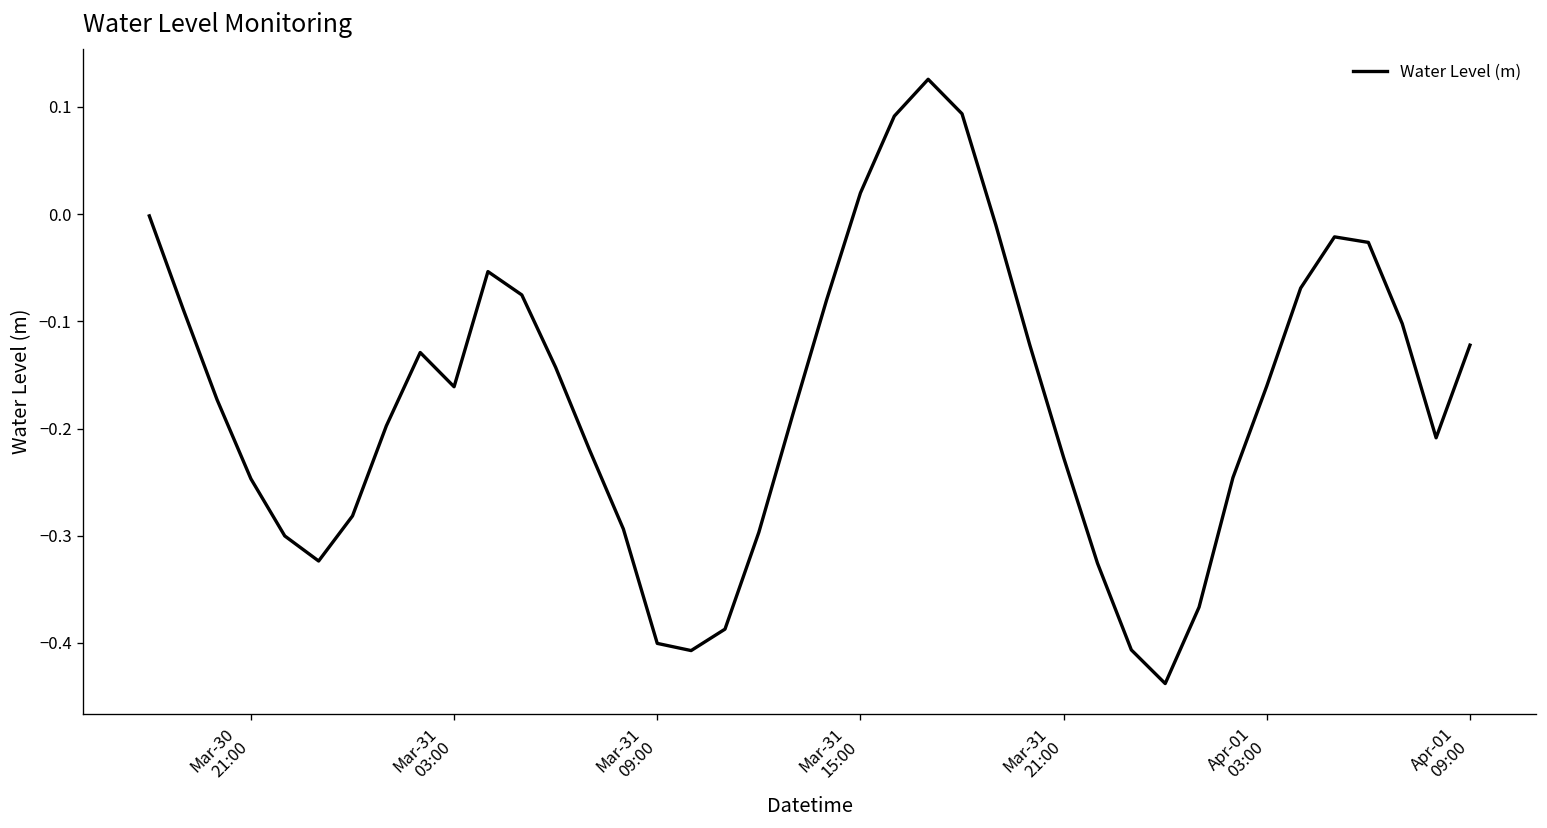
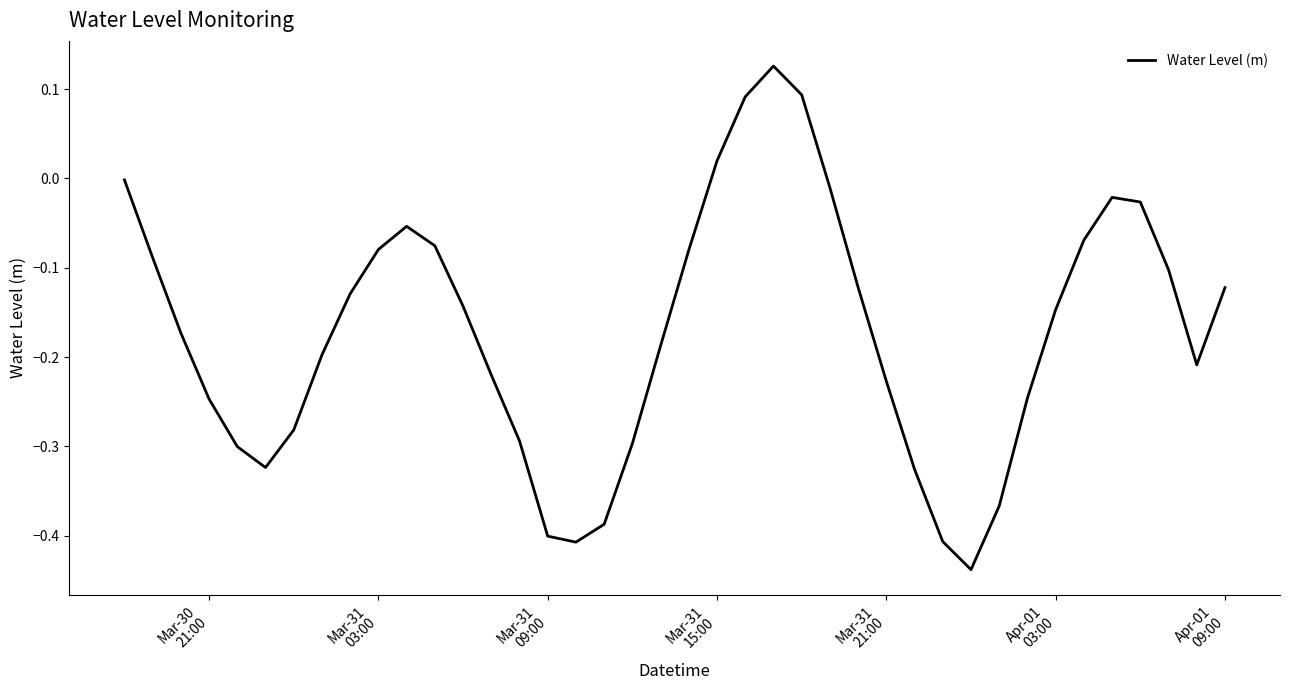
  {
    "Mar-30 21:00": -0.25,
-   "Mar-31 03:00": -0.16,
+   "Mar-31 03:00": -0.08,
    "Mar-31 09:00": -0.40,
    "Mar-31 15:00": 0.02,
    "Mar-31 21:00": -0.23,
-   "Apr-01 03:00": -0.16,
+   "Apr-01 03:00": -0.15,
    "Apr-01 09:00": -0.12
  }
